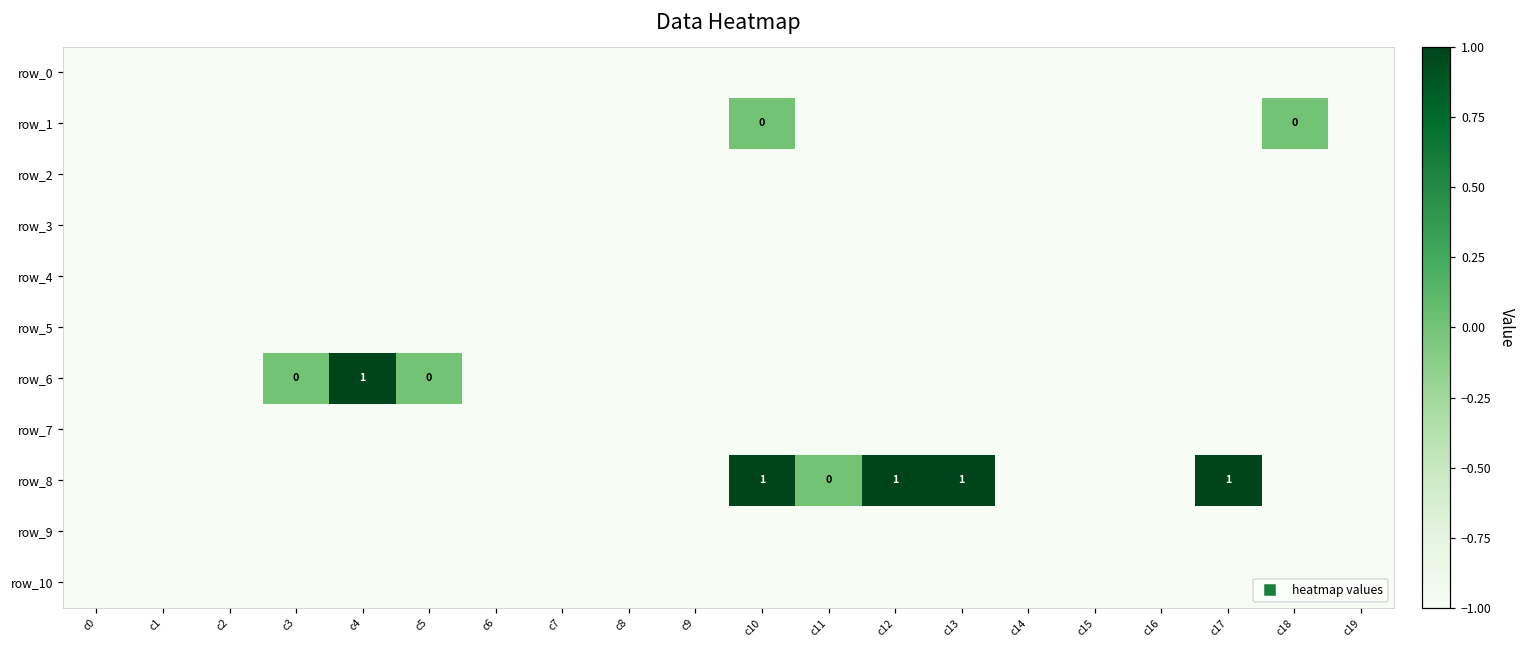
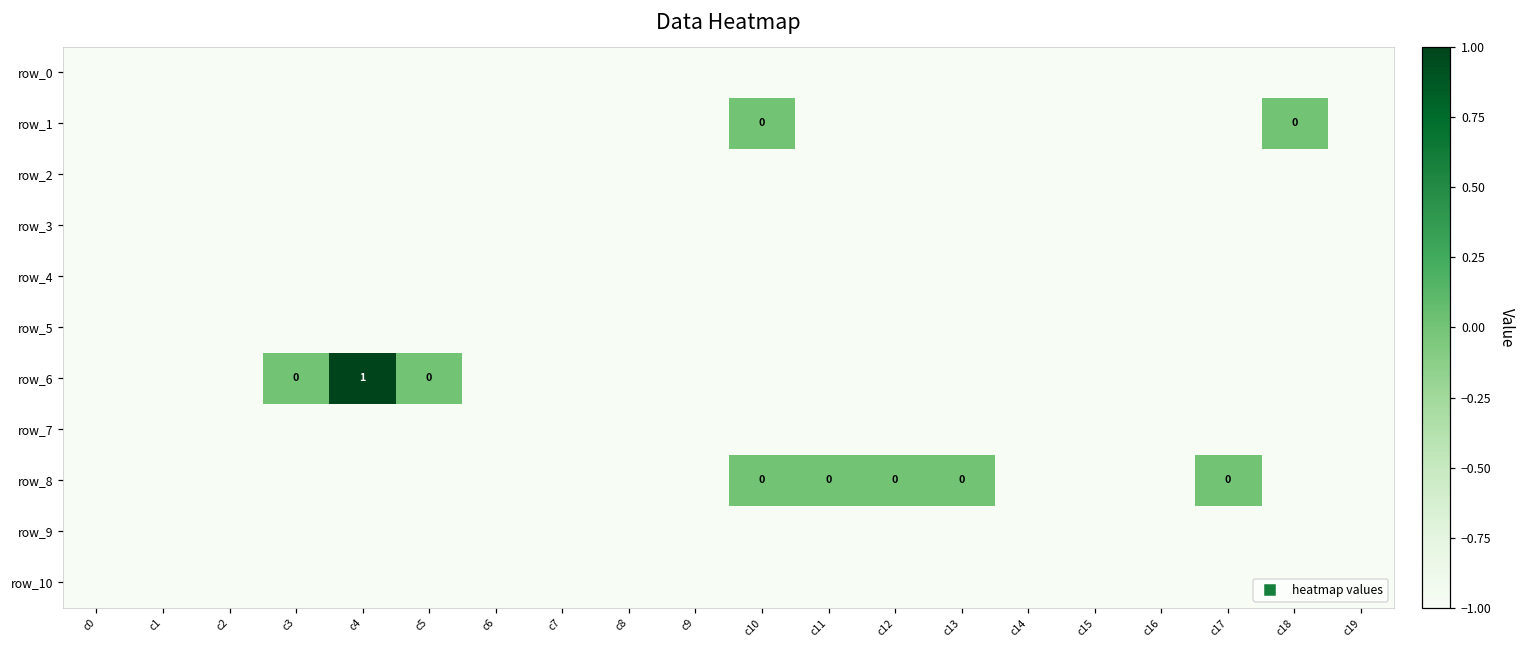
  {
    "row_1": {
      "c10": 0,
      "c18": 0
    },
    "row_6": {
      "c3": 0,
      "c4": 1,
      "c5": 0
    },
    "row_8": {
-     "c10": 1,
+     "c10": 0,
      "c11": 0,
-     "c12": 1,
-     "c13": 1,
-     "c17": 1
+     "c12": 0,
+     "c13": 0,
+     "c17": 0
    }
  }
